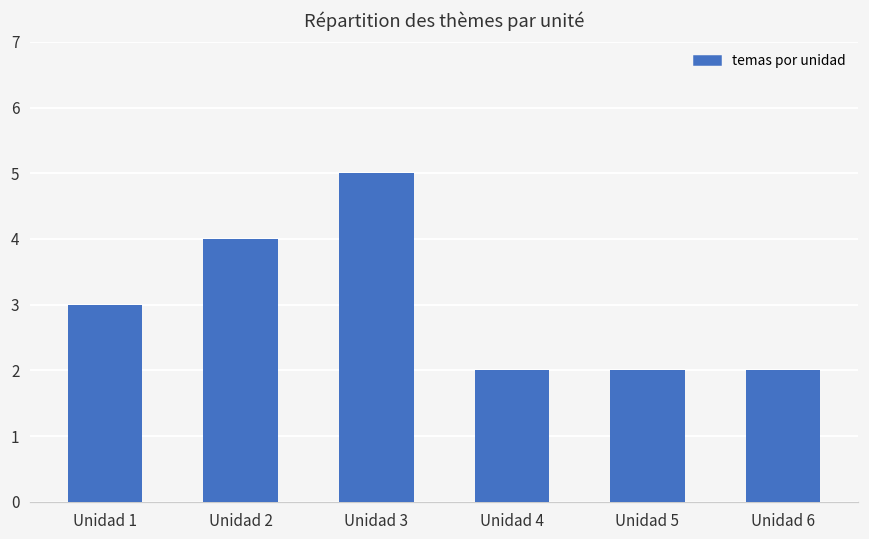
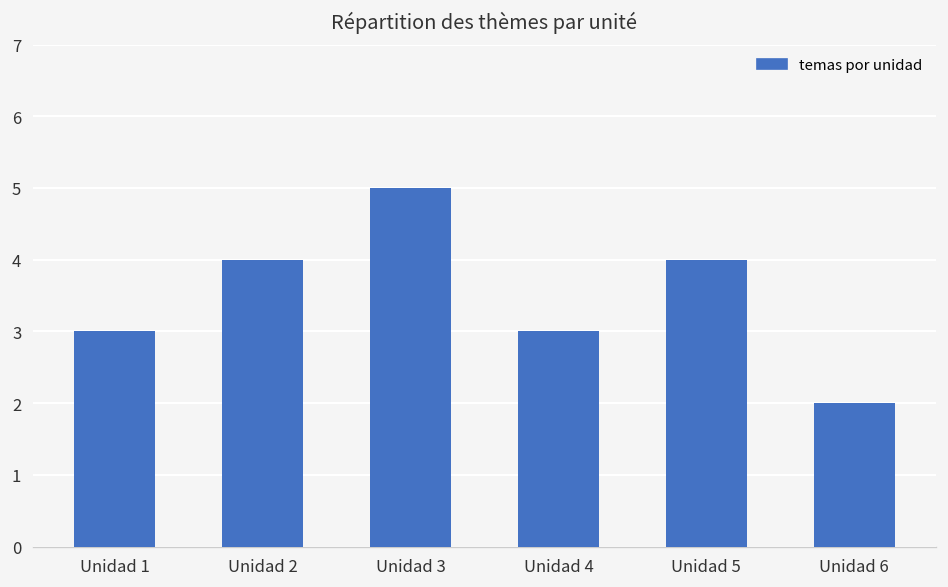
  {
    "Unidad 1": 3,
    "Unidad 2": 4,
    "Unidad 3": 5,
-   "Unidad 4": 2,
-   "Unidad 5": 2,
+   "Unidad 4": 3,
+   "Unidad 5": 4,
    "Unidad 6": 2
  }
